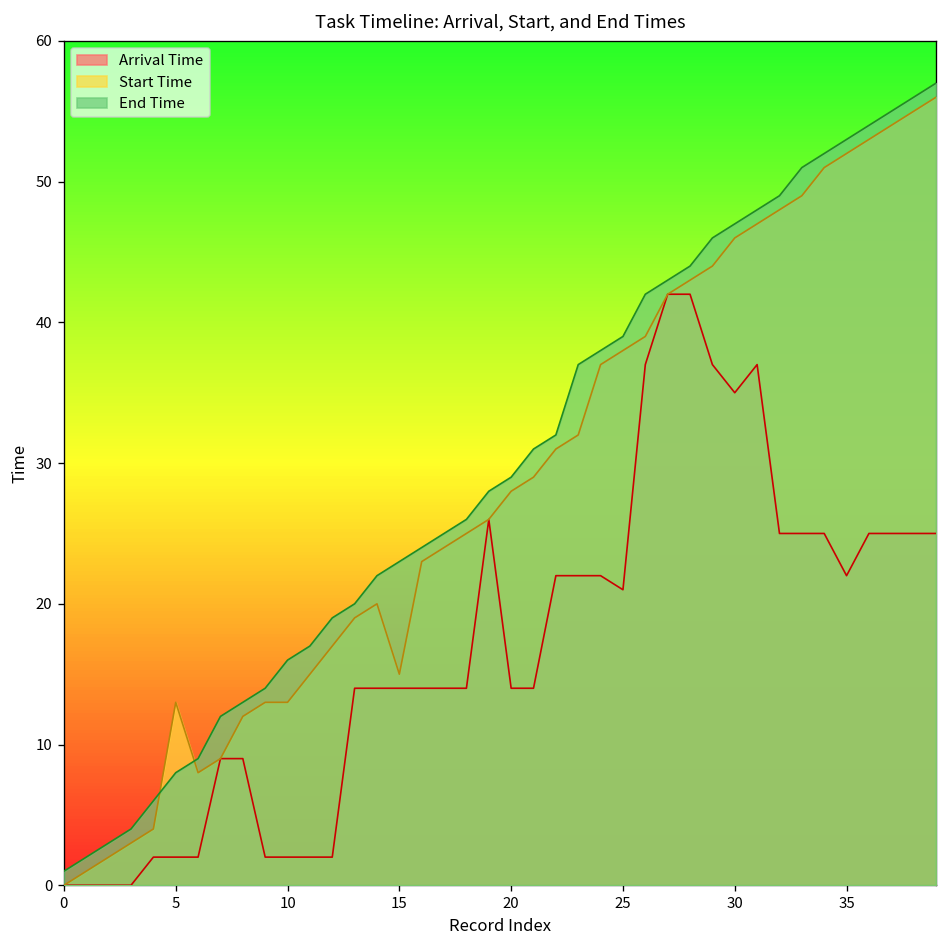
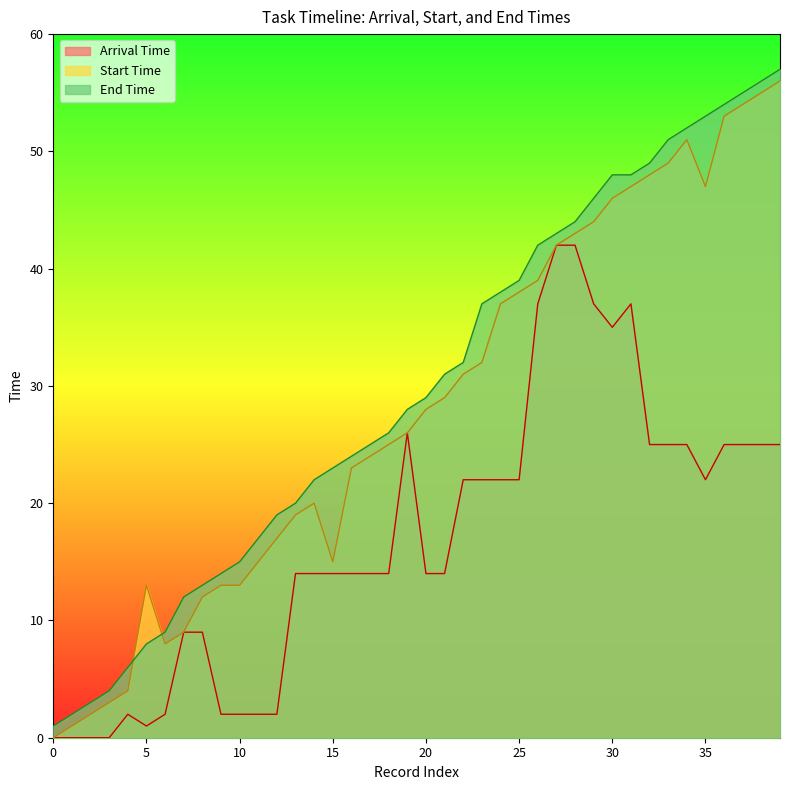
  {
    "Arrival Time": {
-     "5": 2,
+     "5": 1,
      "10": 2,
      "15": 14,
      "20": 14,
-     "25": 21,
+     "25": 22,
      "30": 35,
      "35": 22
    },
    "Start Time": {
      "5": 13,
      "10": 13,
      "15": 15,
      "20": 28,
      "25": 38,
      "30": 46,
-     "35": 52
+     "35": 47
    },
    "End Time": {
      "0": 1,
      "5": 8,
-     "10": 16,
+     "10": 15,
      "15": 23,
      "20": 29,
      "25": 39,
-     "30": 47,
+     "30": 48,
      "35": 53
    }
  }
